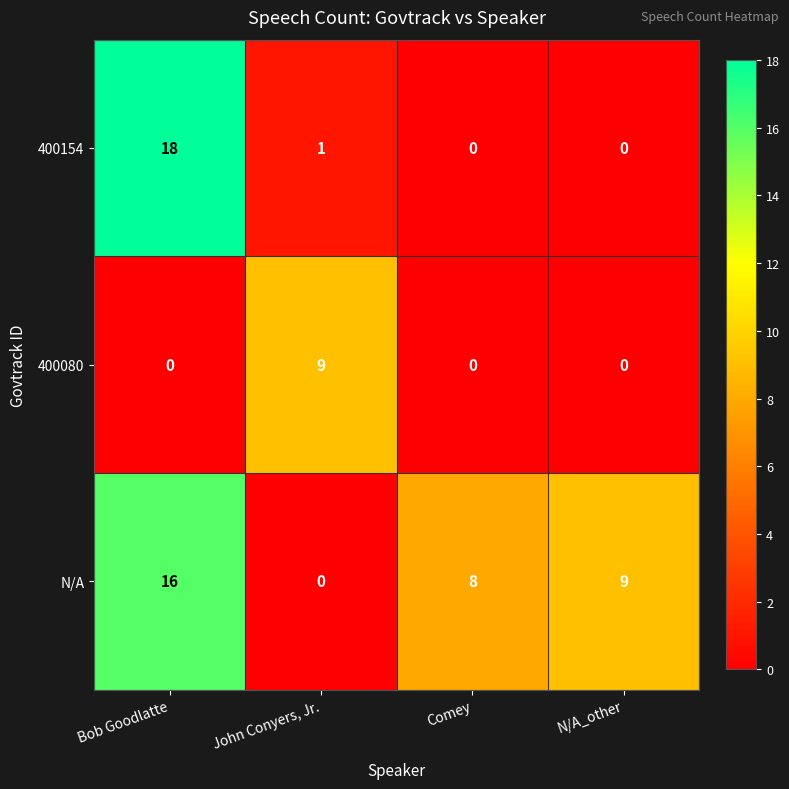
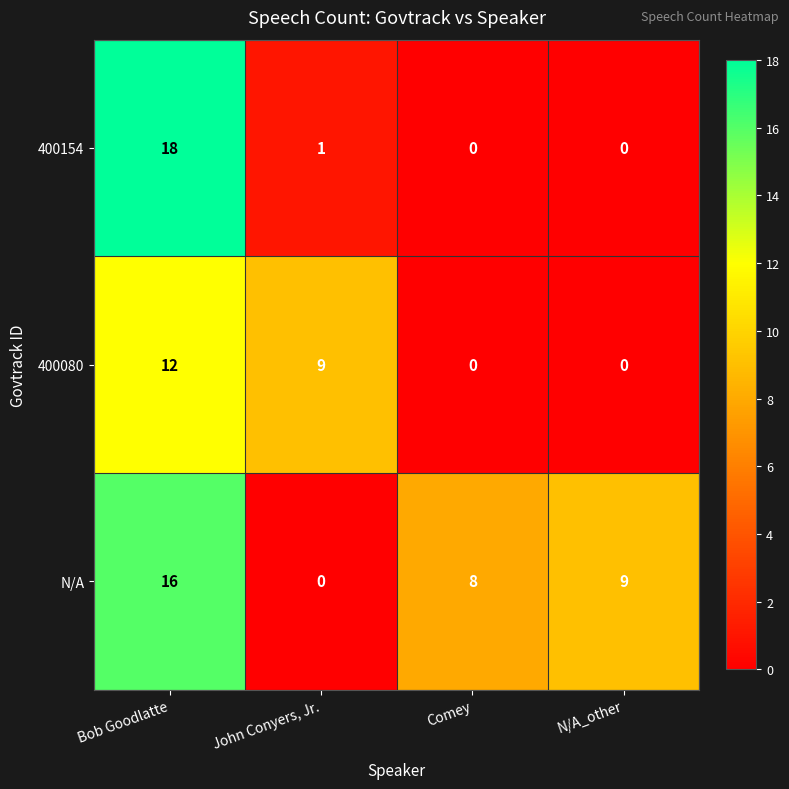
  {
    "400154": {
      "Bob Goodlatte": 18,
      "John Conyers, Jr.": 1,
      "Comey": 0,
      "N/A_other": 0
    },
    "400080": {
-     "Bob Goodlatte": 0,
+     "Bob Goodlatte": 12,
      "John Conyers, Jr.": 9,
      "Comey": 0,
      "N/A_other": 0
    },
    "N/A": {
      "Bob Goodlatte": 16,
      "John Conyers, Jr.": 0,
      "Comey": 8,
      "N/A_other": 9
    }
  }
